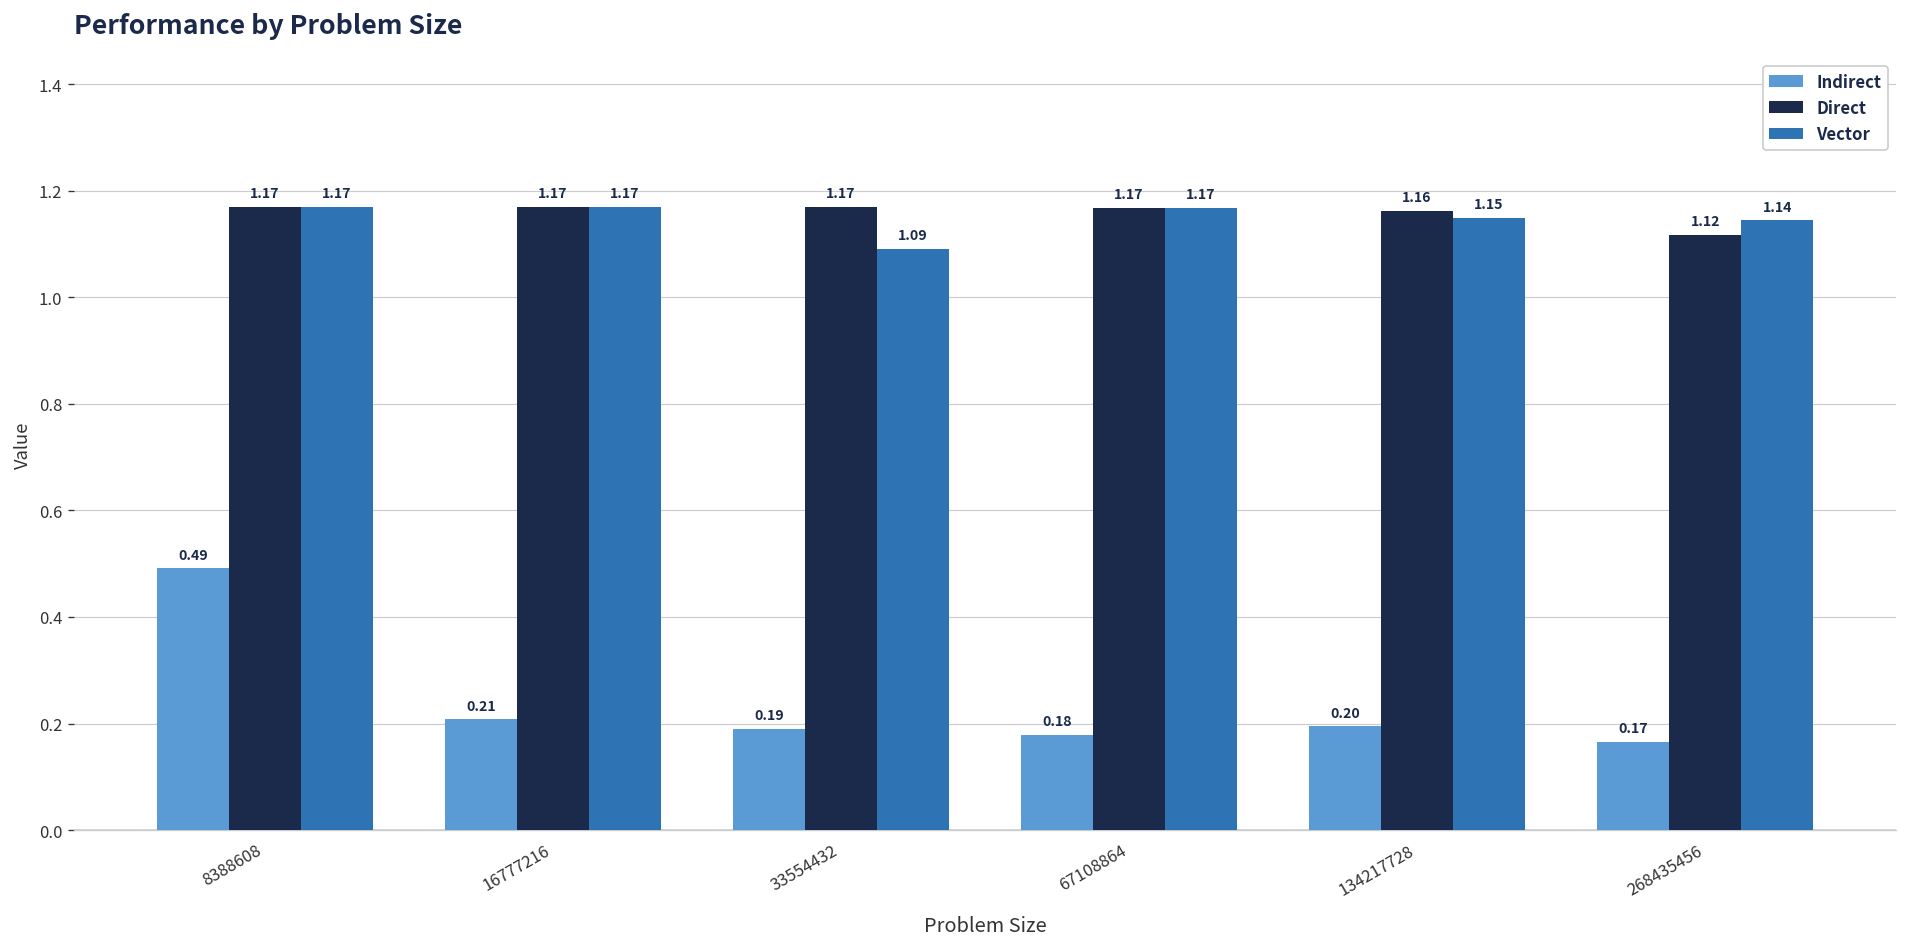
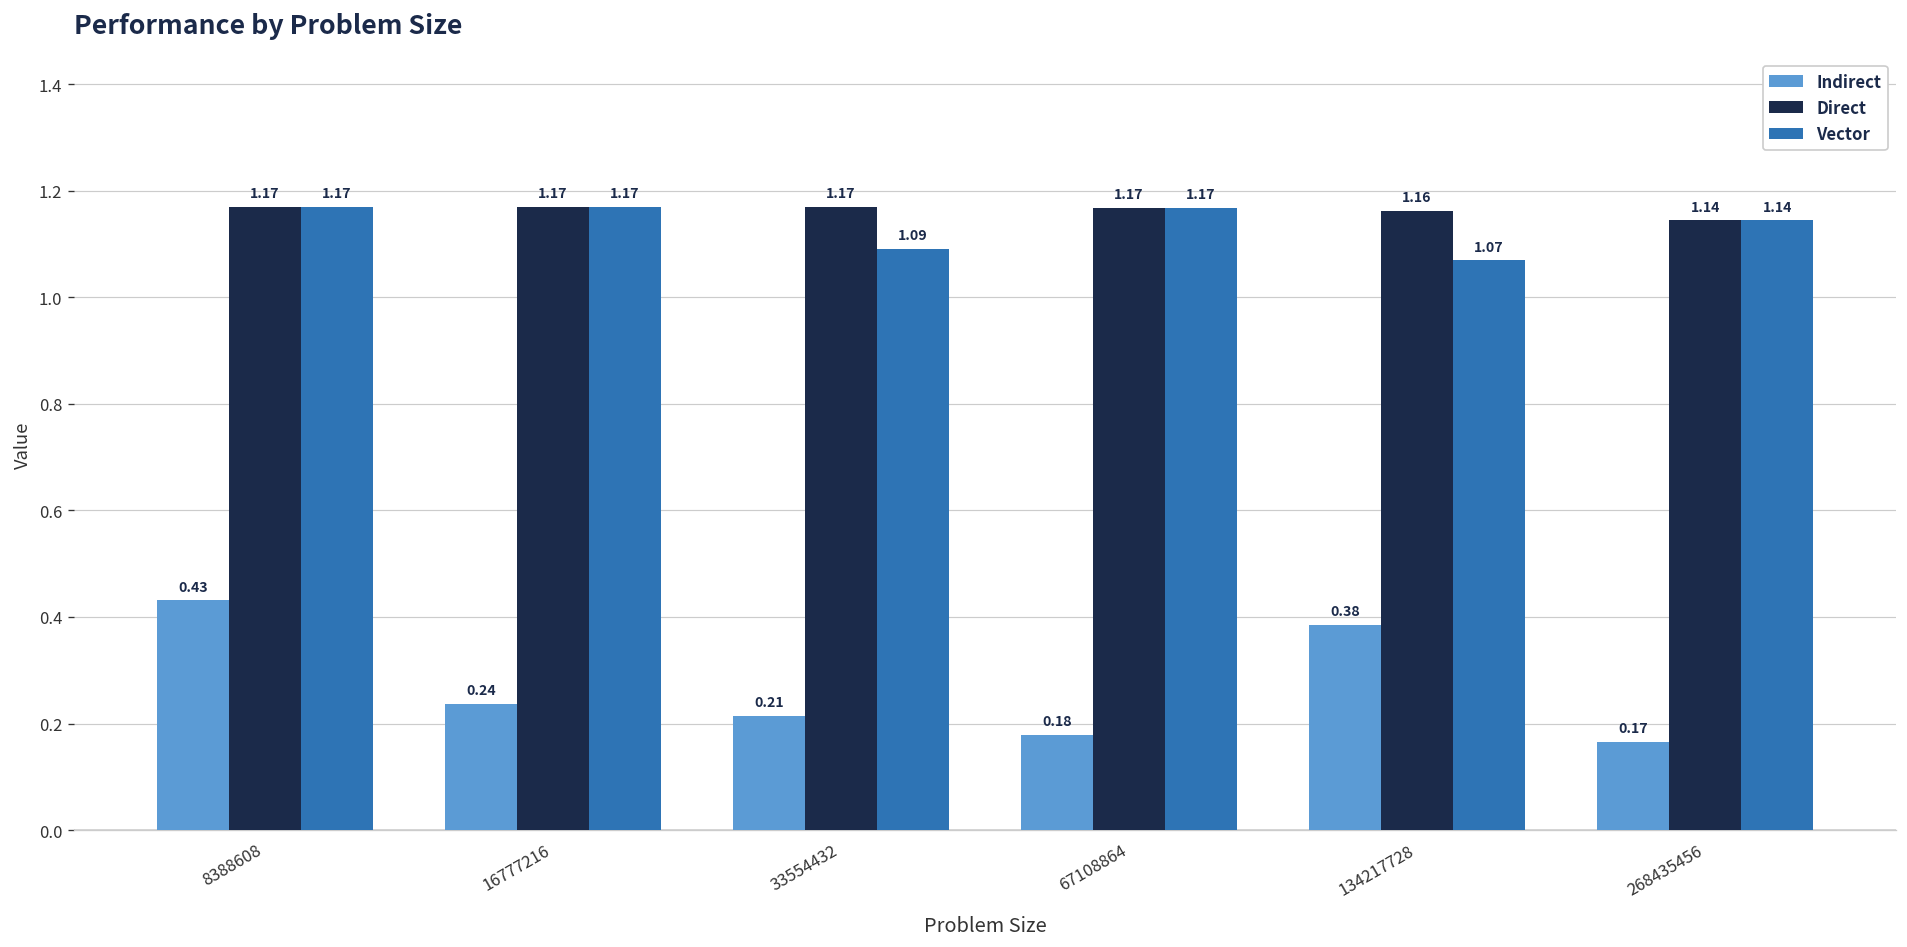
  {
    "Indirect": {
-     "8388608": 0.49,
-     "16777216": 0.21,
-     "33554432": 0.19,
+     "8388608": 0.43,
+     "16777216": 0.24,
+     "33554432": 0.21,
      "67108864": 0.18,
-     "134217728": 0.20,
+     "134217728": 0.38,
      "268435456": 0.17
    },
    "Direct": {
      "8388608": 1.17,
      "16777216": 1.17,
      "33554432": 1.17,
      "67108864": 1.17,
      "134217728": 1.16,
-     "268435456": 1.12
+     "268435456": 1.14
    },
    "Vector": {
      "8388608": 1.17,
      "16777216": 1.17,
      "33554432": 1.09,
      "67108864": 1.17,
-     "134217728": 1.15,
+     "134217728": 1.07,
      "268435456": 1.14
    }
  }
